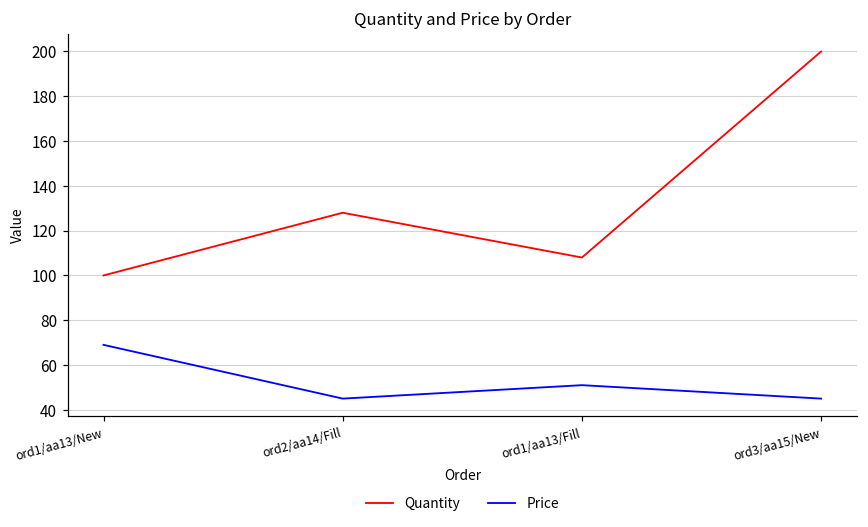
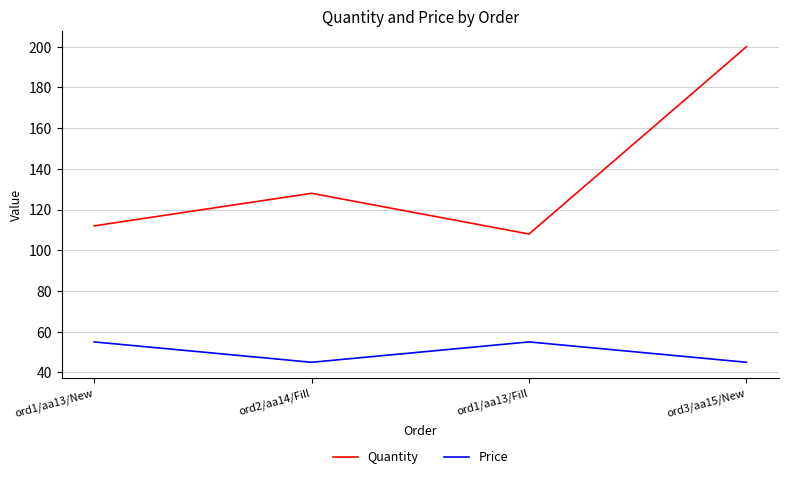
  {
    "Quantity": {
-     "ord1/aa13/New": 100,
+     "ord1/aa13/New": 112,
      "ord2/aa14/Fill": 128,
      "ord1/aa13/Fill": 108,
      "ord3/aa15/New": 200
    },
    "Price": {
-     "ord1/aa13/New": 69,
+     "ord1/aa13/New": 55,
      "ord2/aa14/Fill": 45,
-     "ord1/aa13/Fill": 51,
+     "ord1/aa13/Fill": 55,
      "ord3/aa15/New": 45
    }
  }
